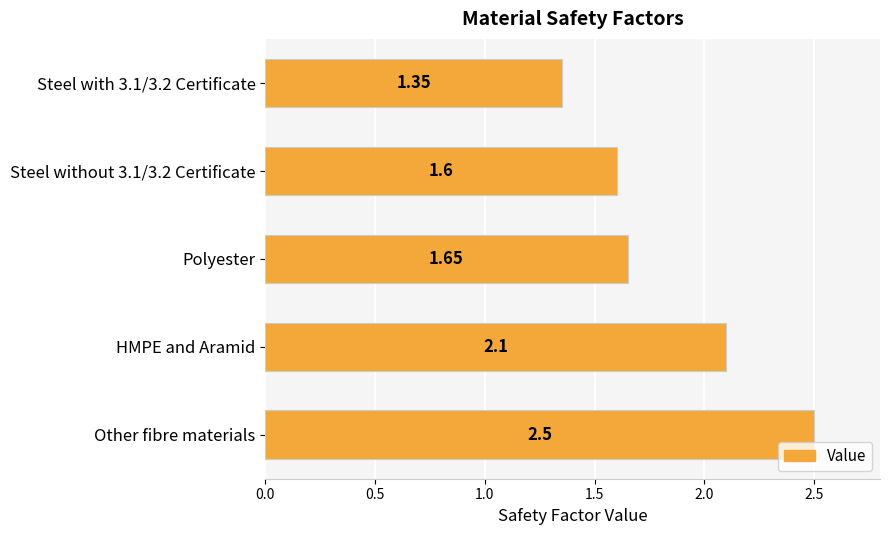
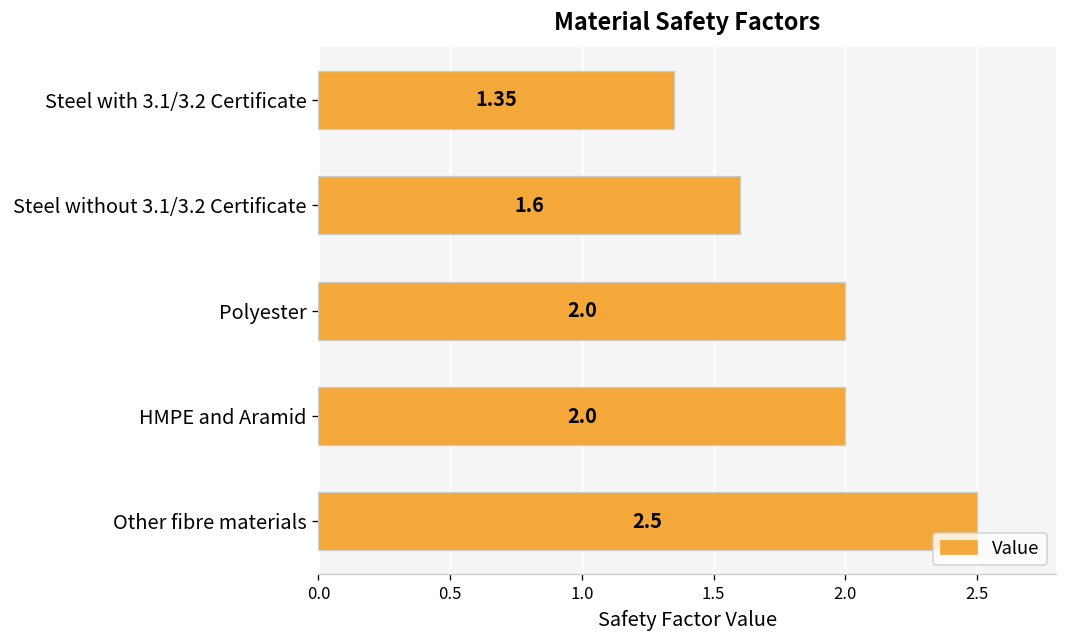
  {
    "Steel with 3.1/3.2 Certificate": 1.35,
    "Steel without 3.1/3.2 Certificate": 1.6,
-   "Polyester": 1.65,
-   "HMPE and Aramid": 2.1,
+   "Polyester": 2.0,
+   "HMPE and Aramid": 2.0,
    "Other fibre materials": 2.5
  }
